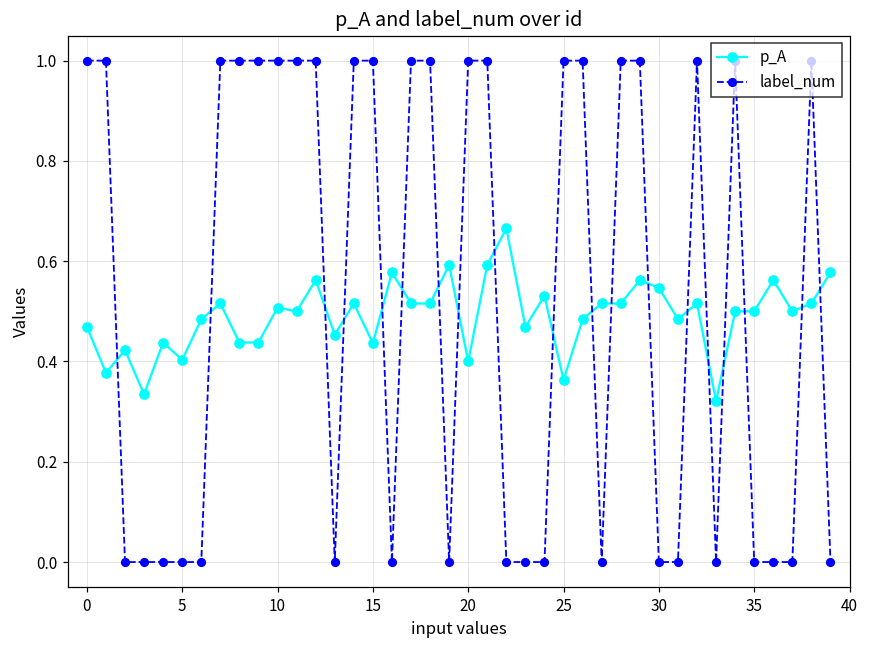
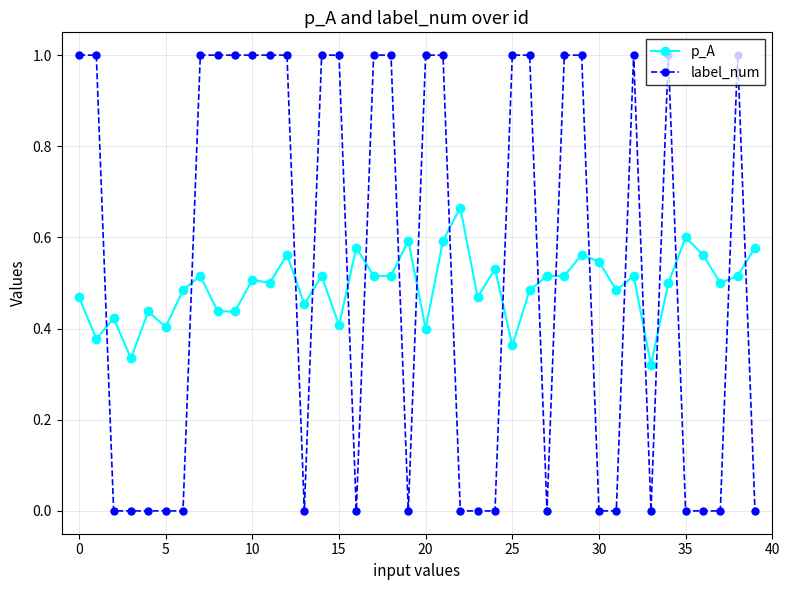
  {
    "p_A": {
      "0": 0.47,
      "5": 0.40,
      "10": 0.51,
-     "15": 0.44,
+     "15": 0.41,
      "20": 0.40,
      "25": 0.36,
      "30": 0.55,
-     "35": 0.5
+     "35": 0.6
    },
    "label_num": {
      "0": 1.00,
      "5": 0.00,
      "10": 1.00,
      "15": 1.00,
      "20": 1.00,
      "25": 1.00,
      "30": 0.00,
      "35": 0.00
    }
  }
